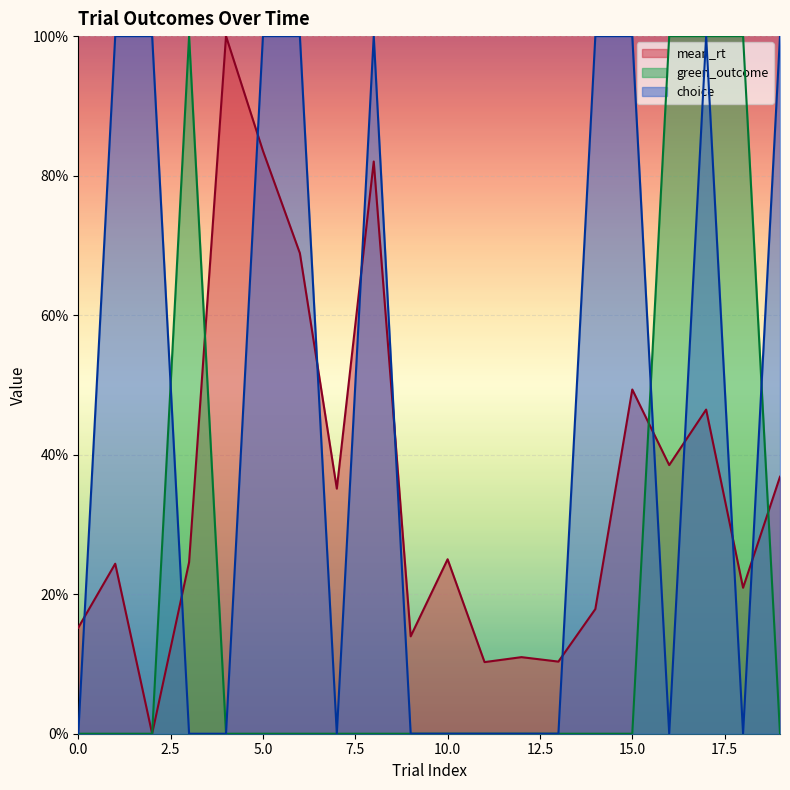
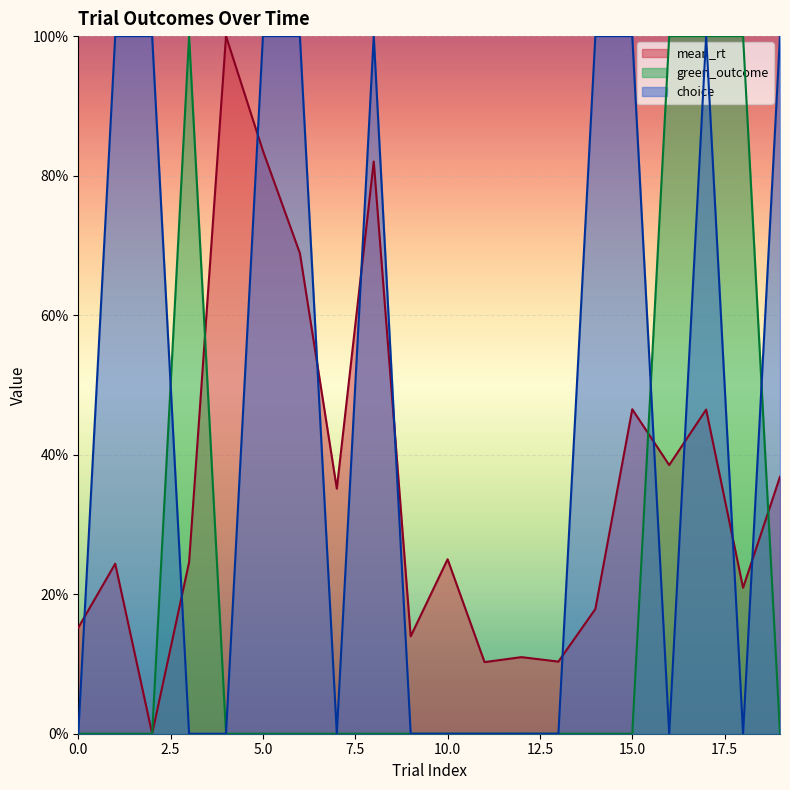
  {
    "mean_rt": {
      "0.0": "15%",
      "5.0": "84%",
      "10.0": "25%",
-     "15.0": "49%"
+     "15.0": "47%"
    },
    "green_outcome": {
      "5.0": "0%",
      "15.0": "0%"
    },
    "choice": {
      "5.0": "100%",
      "15.0": "100%"
    }
  }
